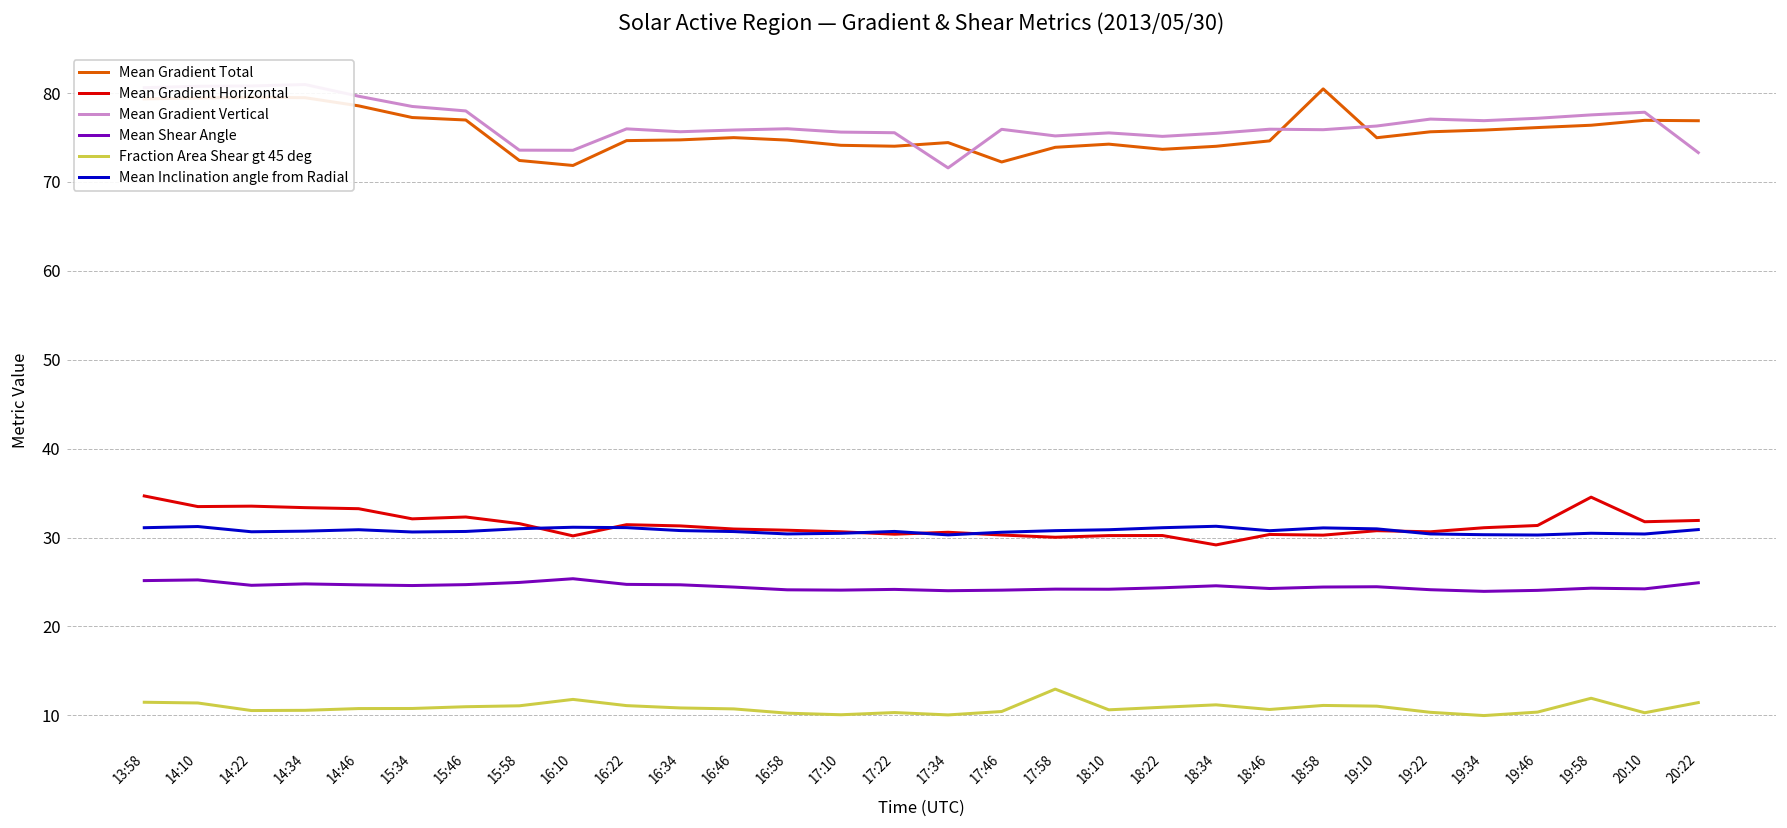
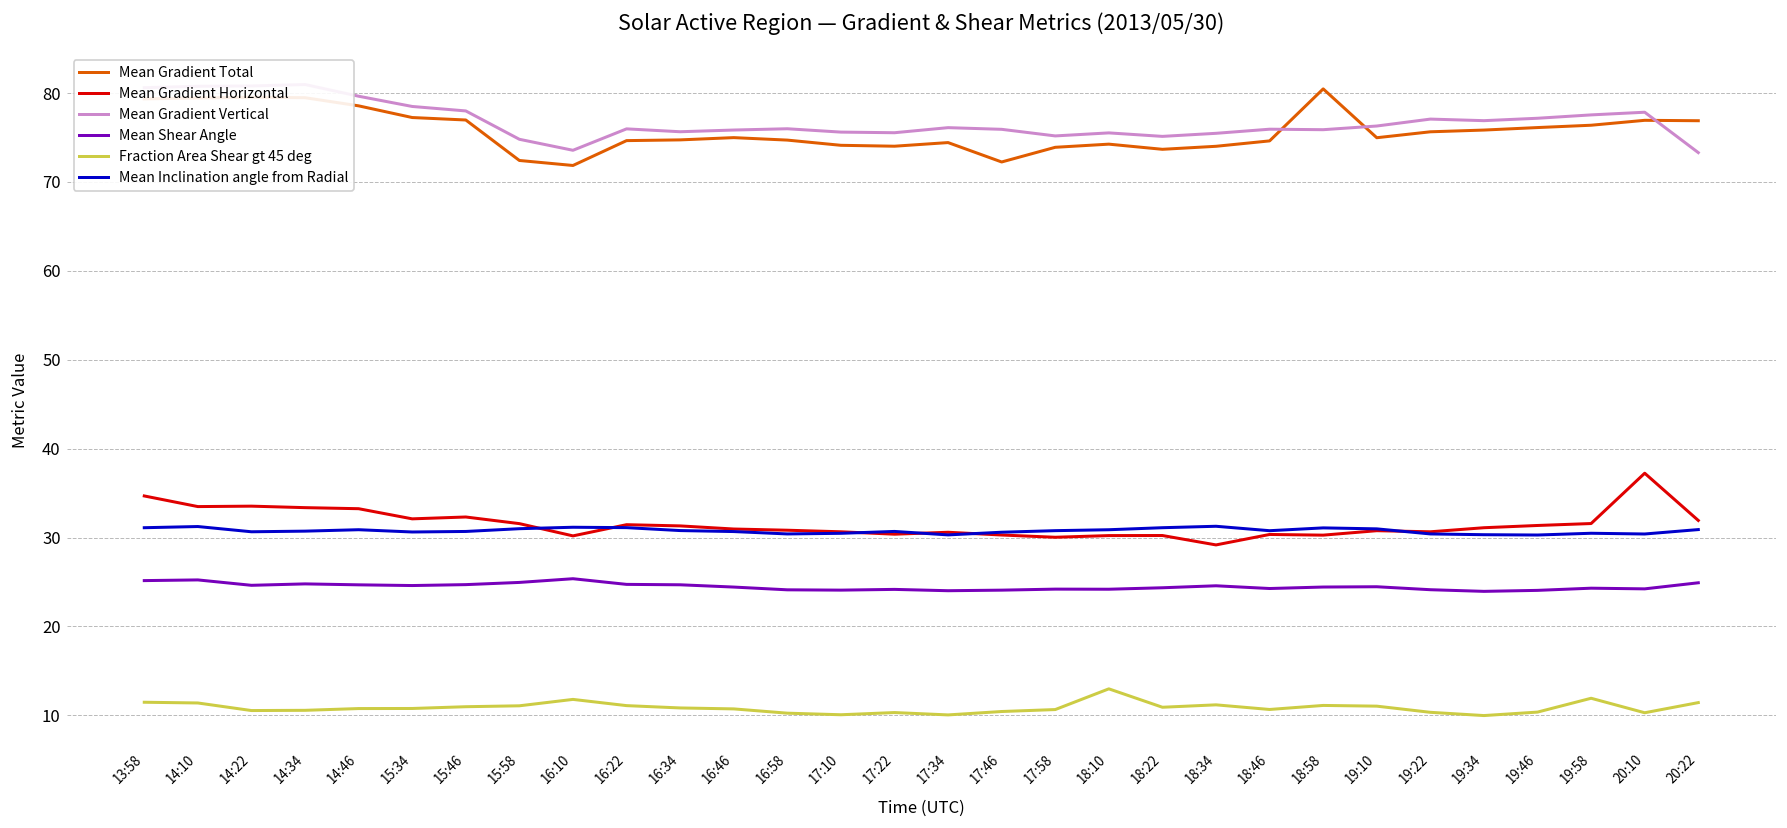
  {
    "Mean Gradient Total": {
      "14:46": 79,
      "15:34": 77,
      "15:46": 77,
      "15:58": 72,
      "16:10": 72,
      "16:22": 75,
      "16:34": 75,
      "16:46": 75,
      "16:58": 75,
      "17:10": 74,
      "17:22": 74,
      "17:34": 74,
      "17:46": 72,
      "17:58": 74,
      "18:10": 74,
      "18:22": 74,
      "18:34": 74,
      "18:46": 75,
      "18:58": 80,
      "19:10": 75,
      "19:22": 76,
      "19:34": 76,
      "19:46": 76,
      "19:58": 76,
      "20:10": 77,
      "20:22": 77
    },
    "Mean Gradient Horizontal": {
      "13:58": 35,
      "14:10": 33,
      "14:22": 34,
      "14:34": 33,
      "14:46": 33,
      "15:34": 32,
      "15:46": 32,
      "15:58": 32,
      "16:10": 30,
      "16:34": 31,
      "16:58": 31,
      "17:58": 30,
      "18:10": 30,
      "18:22": 30,
      "18:34": 29,
      "18:46": 30,
      "18:58": 30,
      "19:34": 31,
      "19:46": 31,
-     "19:58": 35,
-     "20:10": 32,
+     "19:58": 32,
+     "20:10": 37,
      "20:22": 32
    },
    "Mean Gradient Vertical": {
      "14:46": 80,
      "15:34": 78,
      "15:46": 78,
-     "15:58": 74,
+     "15:58": 75,
      "16:10": 74,
      "16:22": 76,
      "16:34": 76,
      "16:46": 76,
      "16:58": 76,
      "17:10": 76,
      "17:22": 76,
-     "17:34": 72,
+     "17:34": 76,
      "17:46": 76,
      "17:58": 75,
      "18:10": 76,
      "18:22": 75,
      "18:34": 75,
      "18:46": 76,
      "18:58": 76,
      "19:10": 76,
      "19:22": 77,
      "19:34": 77,
      "19:46": 77,
      "19:58": 78,
      "20:10": 78,
      "20:22": 73
    },
    "Mean Shear Angle": {
      "13:58": 25,
      "14:10": 25,
      "14:22": 25,
      "14:34": 25,
      "14:46": 25,
      "15:34": 25,
      "15:46": 25,
      "15:58": 25,
      "16:10": 25,
      "16:22": 25,
      "16:34": 25,
      "16:46": 24,
      "16:58": 24,
      "17:10": 24,
      "17:22": 24,
      "17:34": 24,
      "17:46": 24,
      "17:58": 24,
      "18:10": 24,
      "18:22": 24,
      "18:34": 25,
      "18:46": 24,
      "18:58": 24,
      "19:10": 24,
      "19:22": 24,
      "19:34": 24,
      "19:46": 24,
      "19:58": 24,
      "20:10": 24,
      "20:22": 25
    },
    "Fraction Area Shear gt 45 deg": {
      "13:58": 11,
      "14:10": 11,
      "14:22": 11,
      "14:34": 11,
      "14:46": 11,
      "15:34": 11,
      "15:46": 11,
      "15:58": 11,
      "16:10": 12,
      "16:22": 11,
      "16:34": 11,
      "16:46": 11,
      "16:58": 10,
      "17:10": 10,
      "17:22": 10,
      "17:34": 10,
      "17:46": 10,
-     "17:58": 13,
-     "18:10": 11,
+     "17:58": 11,
+     "18:10": 13,
      "18:22": 11,
      "18:34": 11,
      "18:46": 11,
      "18:58": 11,
      "19:10": 11,
      "19:22": 10,
      "19:34": 10,
      "19:46": 10,
      "19:58": 12,
      "20:10": 10,
      "20:22": 11
    },
    "Mean Inclination angle from Radial": {
      "13:58": 31,
      "14:10": 31,
      "14:22": 31,
      "14:34": 31,
      "14:46": 31,
      "15:34": 31,
      "15:46": 31,
      "15:58": 31,
      "16:10": 31,
      "16:34": 31,
      "16:58": 30,
      "17:58": 31,
      "18:10": 31,
      "18:22": 31,
      "18:34": 31,
      "18:46": 31,
      "18:58": 31,
      "19:34": 30,
      "19:46": 30,
      "19:58": 30,
      "20:10": 30,
      "20:22": 31
    }
  }
